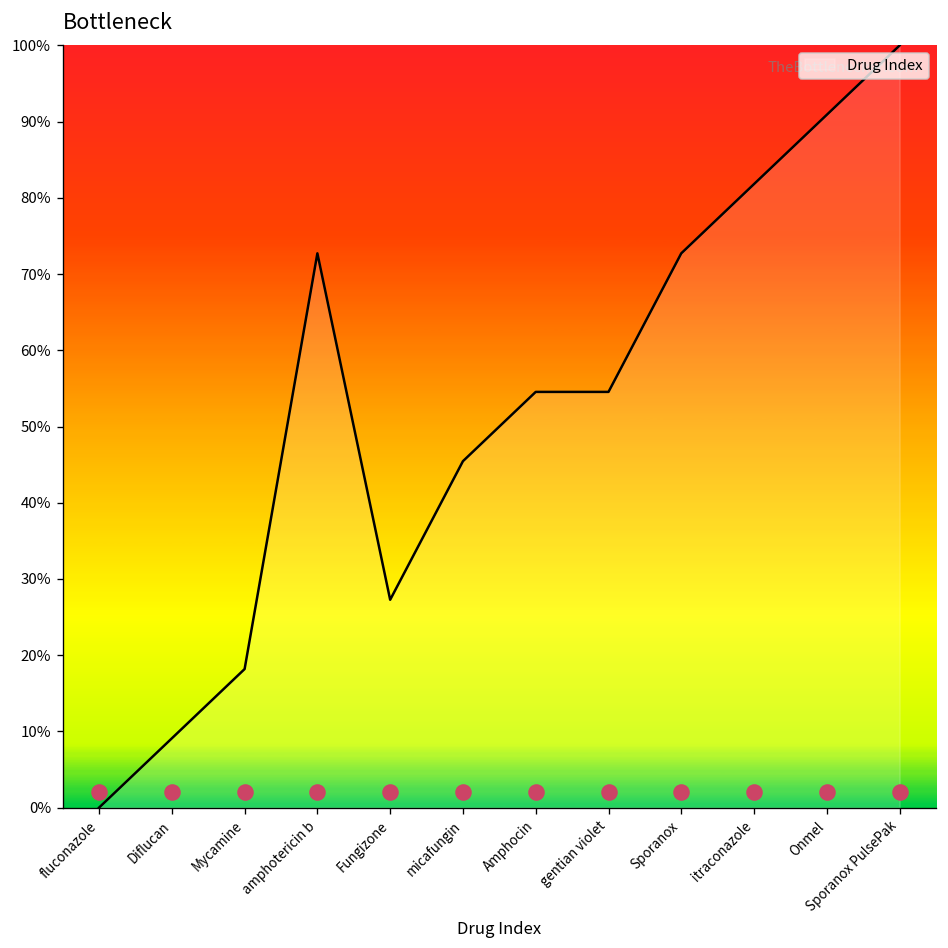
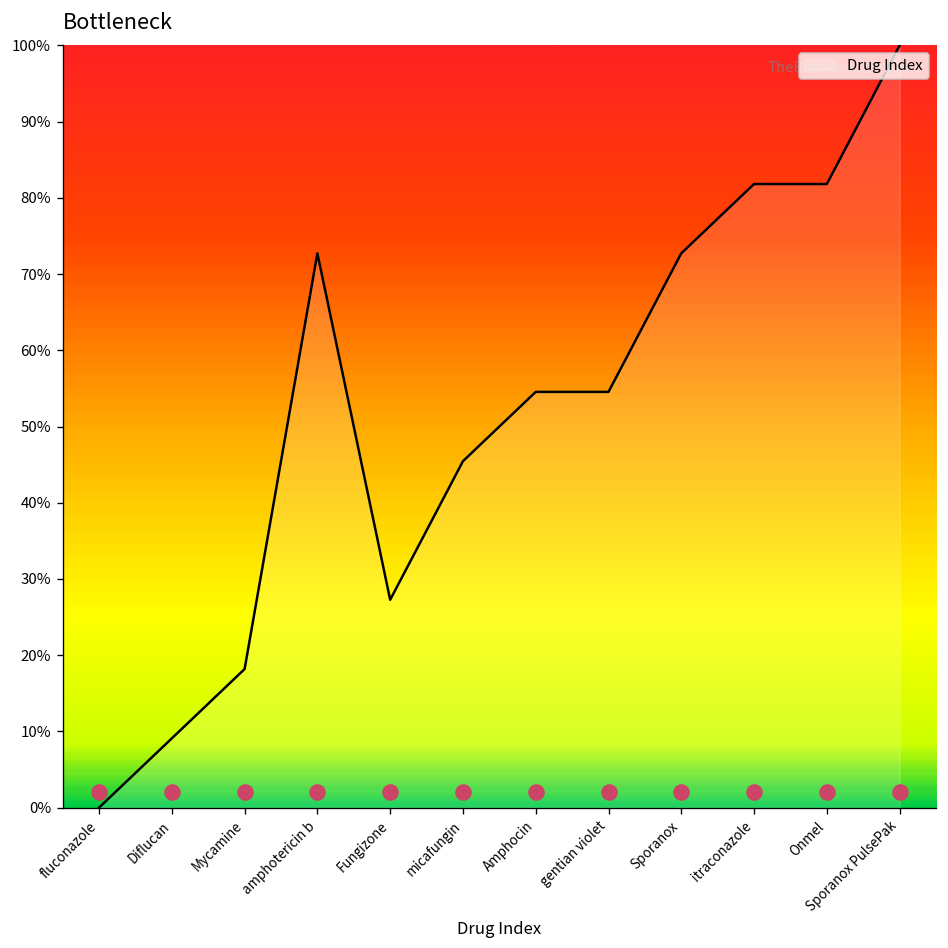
  {
    "Drug Index": {
      "fluconazole": "0%",
      "Diflucan": "9%",
      "Mycamine": "18%",
      "amphotericin b": "73%",
      "Fungizone": "27%",
      "micafungin": "45%",
      "Amphocin": "55%",
      "gentian violet": "55%",
      "Sporanox": "73%",
      "itraconazole": "82%",
-     "Onmel": "91%",
+     "Onmel": "82%",
      "Sporanox PulsePak": "100%"
    }
  }
